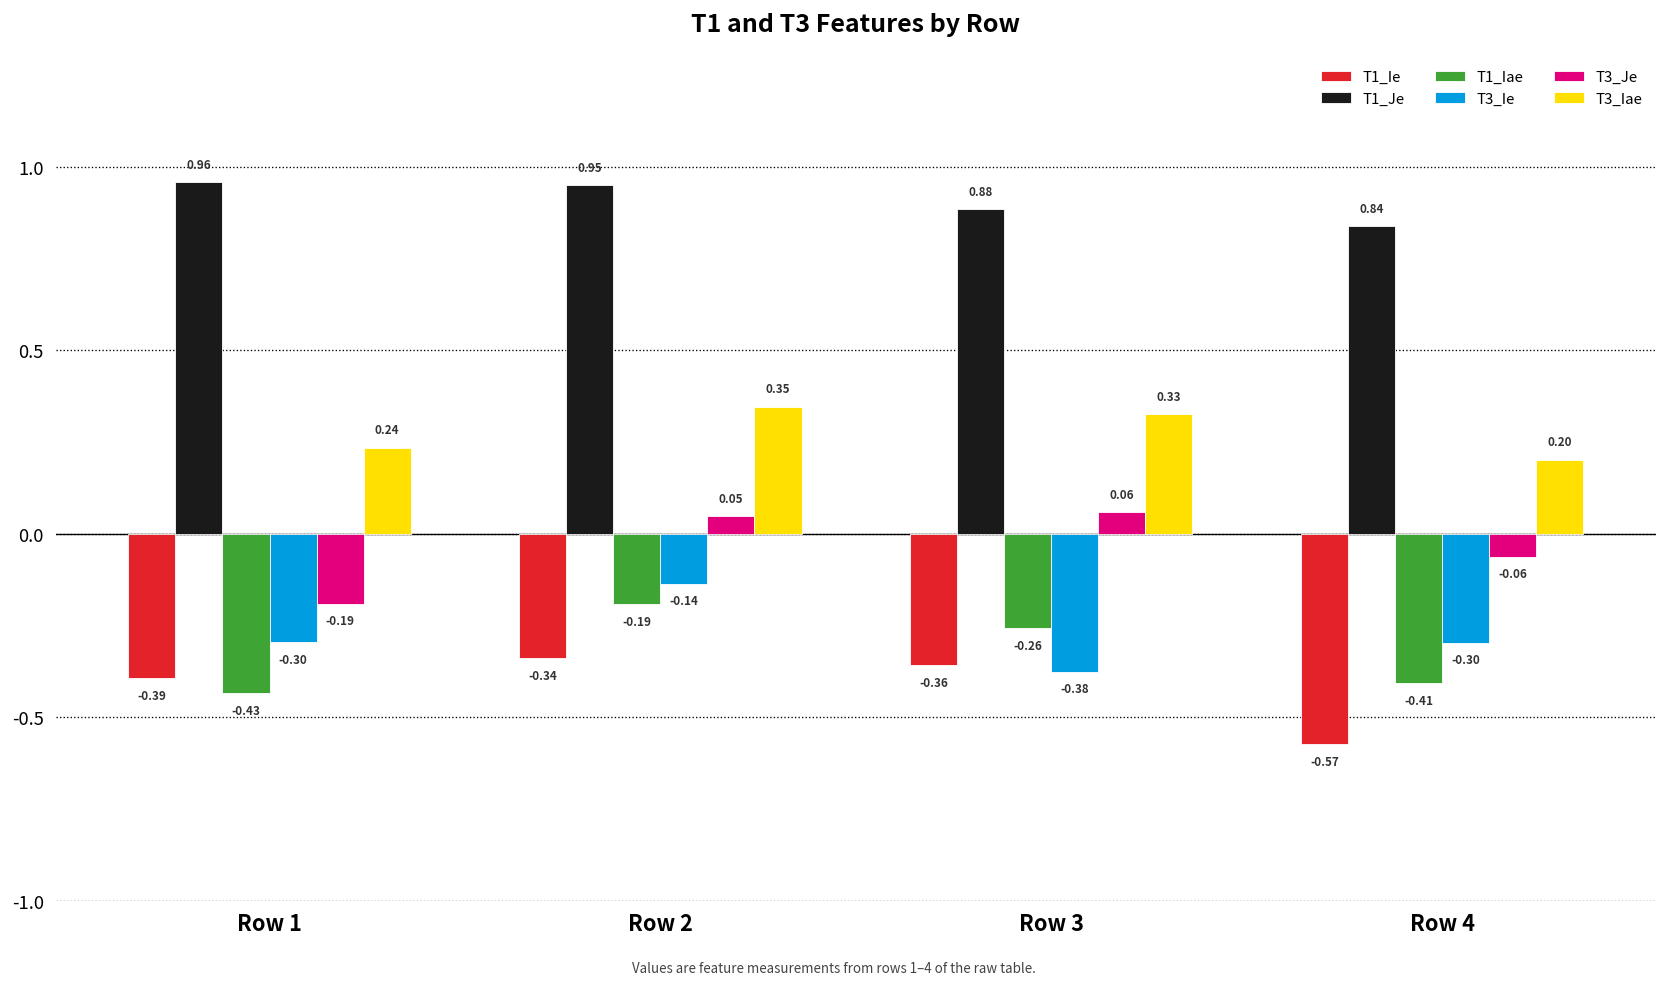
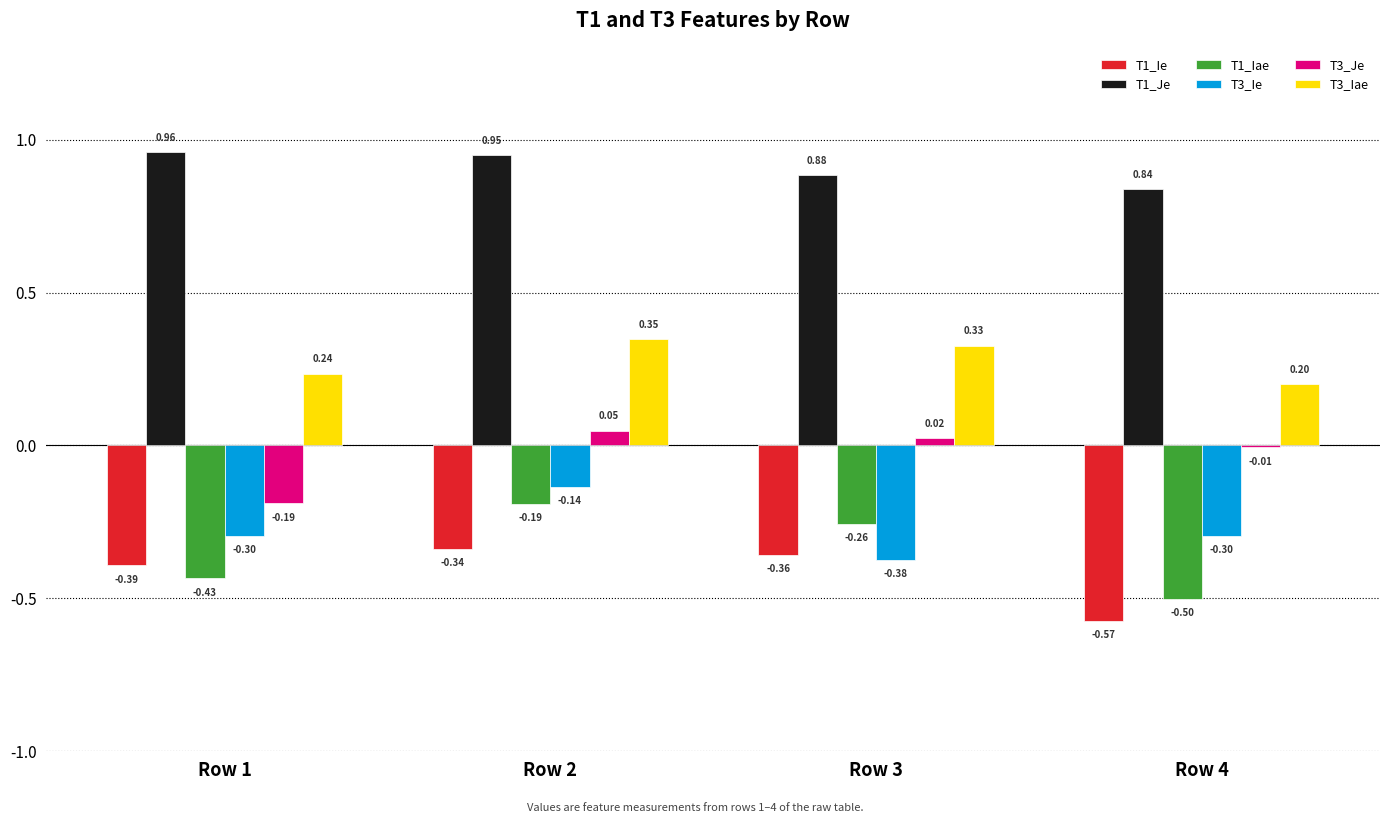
  {
    "T1_Ie": {
      "Row 1": -0.39,
      "Row 2": -0.34,
      "Row 3": -0.36,
      "Row 4": -0.57
    },
    "T1_Je": {
      "Row 1": 0.96,
      "Row 2": 0.95,
      "Row 3": 0.88,
      "Row 4": 0.84
    },
    "T1_Iae": {
      "Row 1": -0.43,
      "Row 2": -0.19,
      "Row 3": -0.26,
-     "Row 4": -0.41
+     "Row 4": -0.50
    },
    "T3_Ie": {
      "Row 1": -0.30,
      "Row 2": -0.14,
      "Row 3": -0.38,
      "Row 4": -0.30
    },
    "T3_Je": {
      "Row 1": -0.19,
      "Row 2": 0.05,
-     "Row 3": 0.06,
-     "Row 4": -0.06
+     "Row 3": 0.02,
+     "Row 4": -0.01
    },
    "T3_Iae": {
      "Row 1": 0.24,
      "Row 2": 0.35,
      "Row 3": 0.33,
      "Row 4": 0.20
    }
  }
